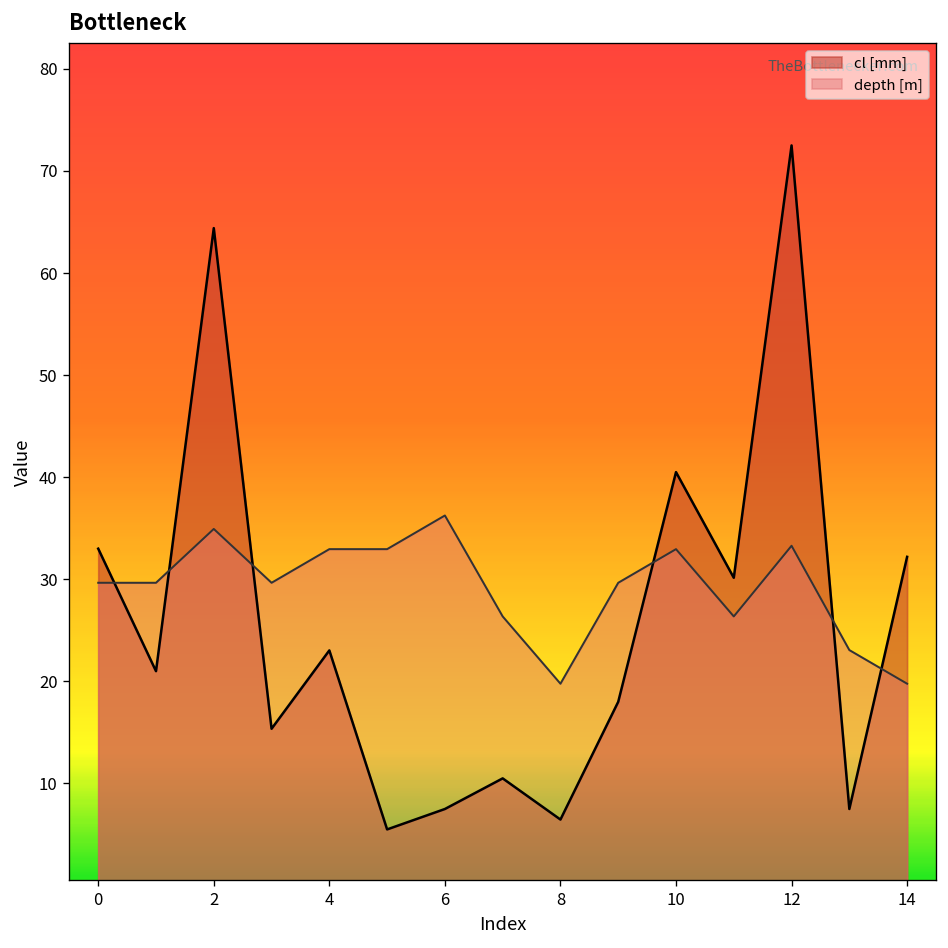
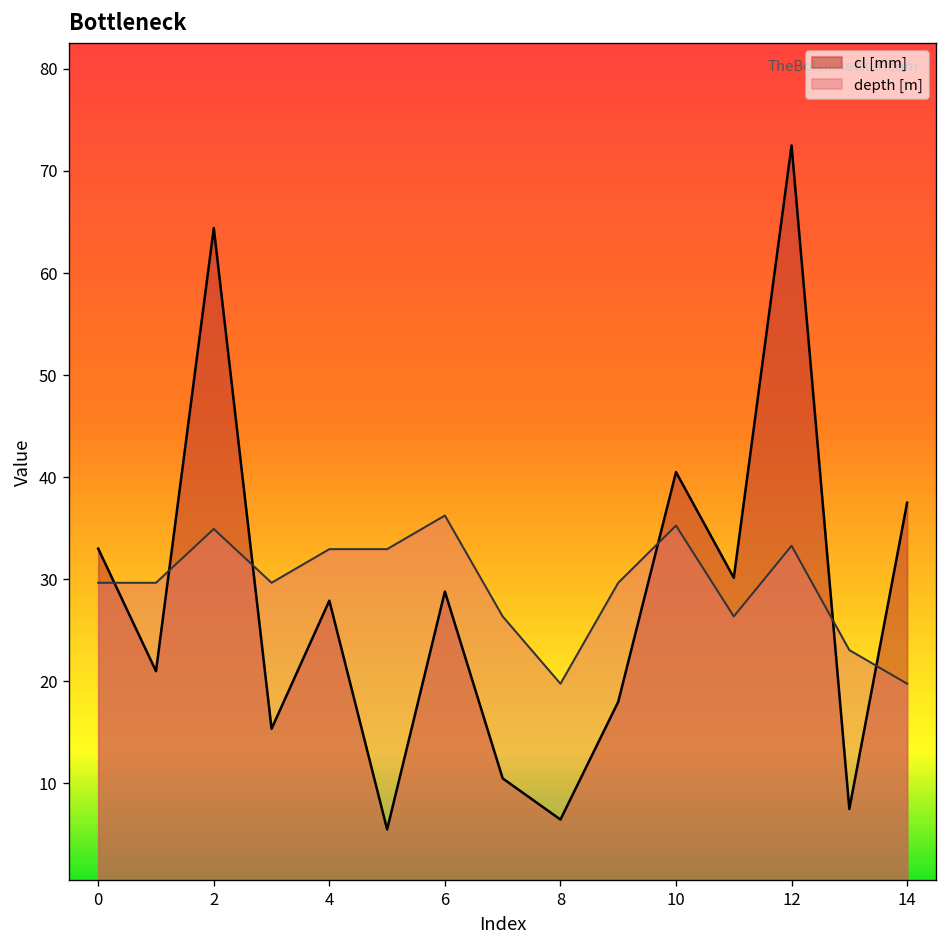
  {
    "cl [mm]": {
      "0": 33,
      "2": 64,
-     "4": 23,
-     "6": 8,
+     "4": 28,
+     "6": 29,
      "8": 6,
      "10": 41,
      "12": 73,
-     "14": 32
+     "14": 38
    },
    "depth [m]": {
      "0": 30,
      "2": 35,
      "4": 33,
      "6": 36,
      "8": 20,
-     "10": 33,
+     "10": 35,
      "12": 33,
      "14": 20
    }
  }
